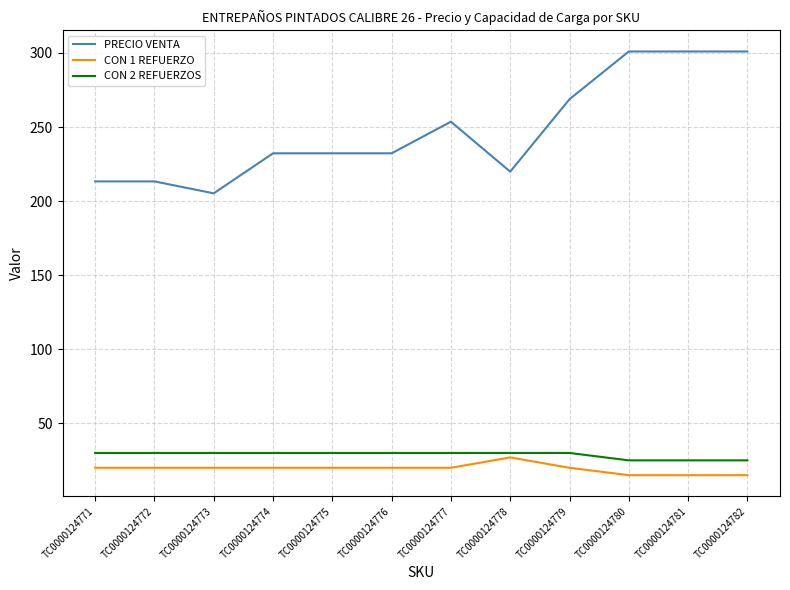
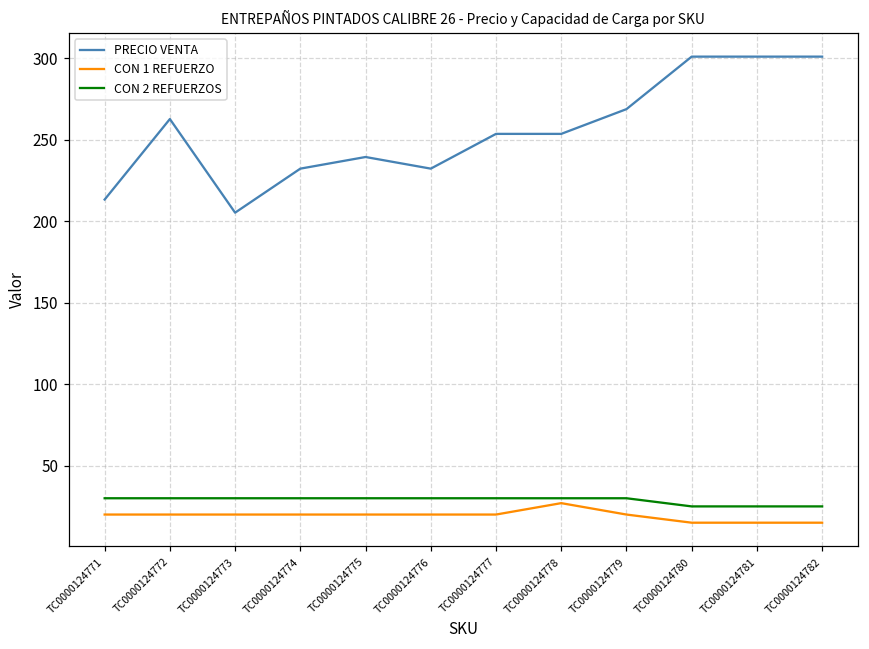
  {
    "PRECIO VENTA": {
      "TC0000124771": 213,
-     "TC0000124772": 213,
+     "TC0000124772": 263,
      "TC0000124773": 205,
      "TC0000124774": 232,
-     "TC0000124775": 232,
+     "TC0000124775": 239,
      "TC0000124776": 232,
      "TC0000124777": 254,
-     "TC0000124778": 220,
+     "TC0000124778": 254,
      "TC0000124779": 269,
      "TC0000124780": 301,
      "TC0000124781": 301,
      "TC0000124782": 301
    },
    "CON 1 REFUERZO": {
      "TC0000124771": 20,
      "TC0000124772": 20,
      "TC0000124773": 20,
      "TC0000124774": 20,
      "TC0000124775": 20,
      "TC0000124776": 20,
      "TC0000124777": 20,
      "TC0000124778": 27,
      "TC0000124779": 20,
      "TC0000124780": 15,
      "TC0000124781": 15,
      "TC0000124782": 15
    },
    "CON 2 REFUERZOS": {
      "TC0000124771": 30,
      "TC0000124772": 30,
      "TC0000124773": 30,
      "TC0000124774": 30,
      "TC0000124775": 30,
      "TC0000124776": 30,
      "TC0000124777": 30,
      "TC0000124778": 30,
      "TC0000124779": 30,
      "TC0000124780": 25,
      "TC0000124781": 25,
      "TC0000124782": 25
    }
  }
